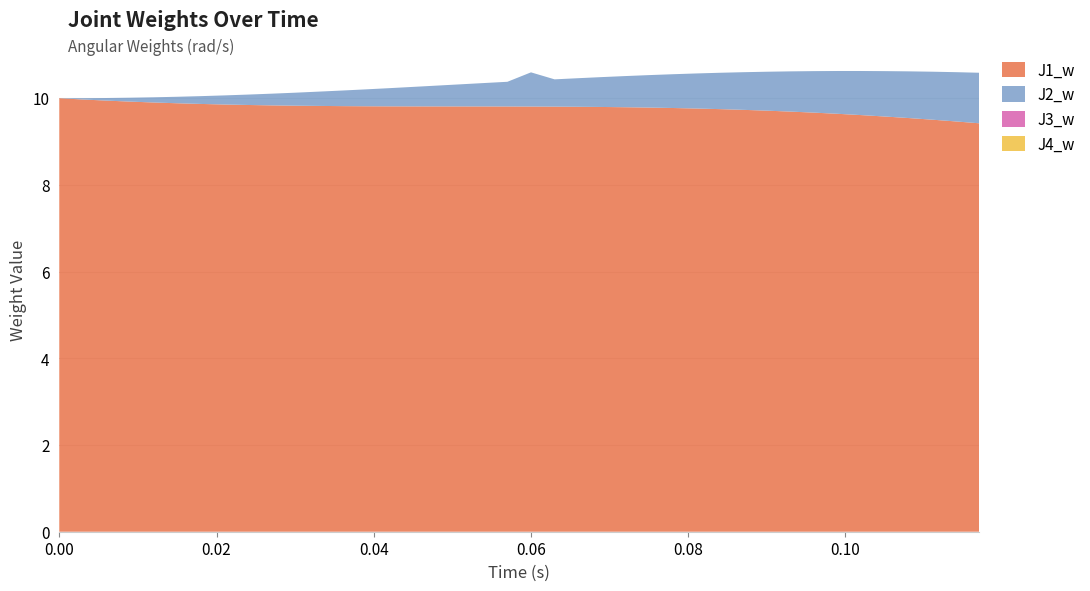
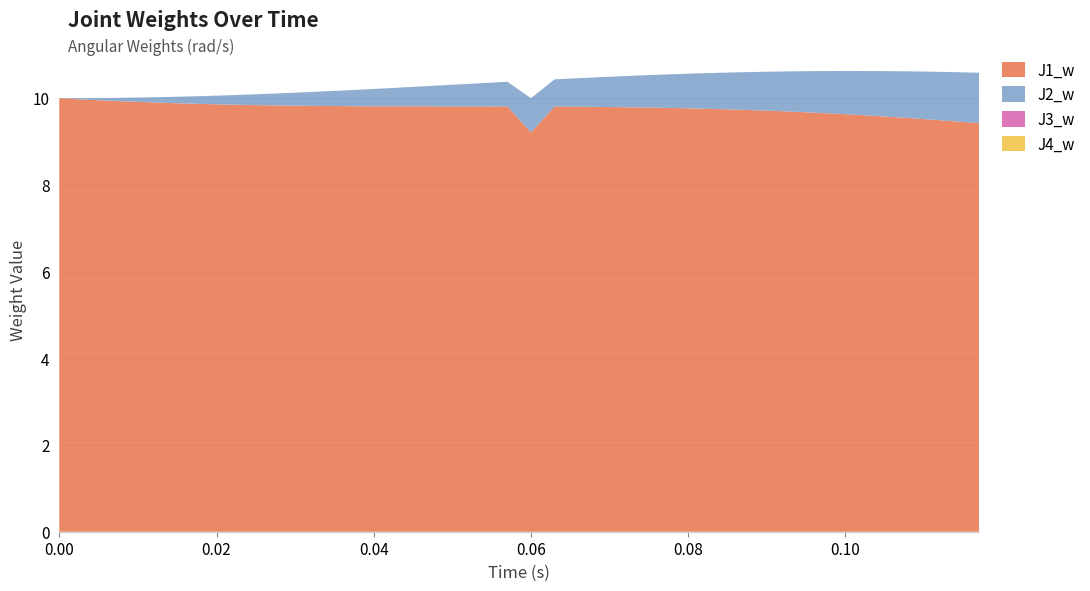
  {
    "J1_w": {
-     "0.06": 9.8
+     "0.06": 9.2
    }
  }
